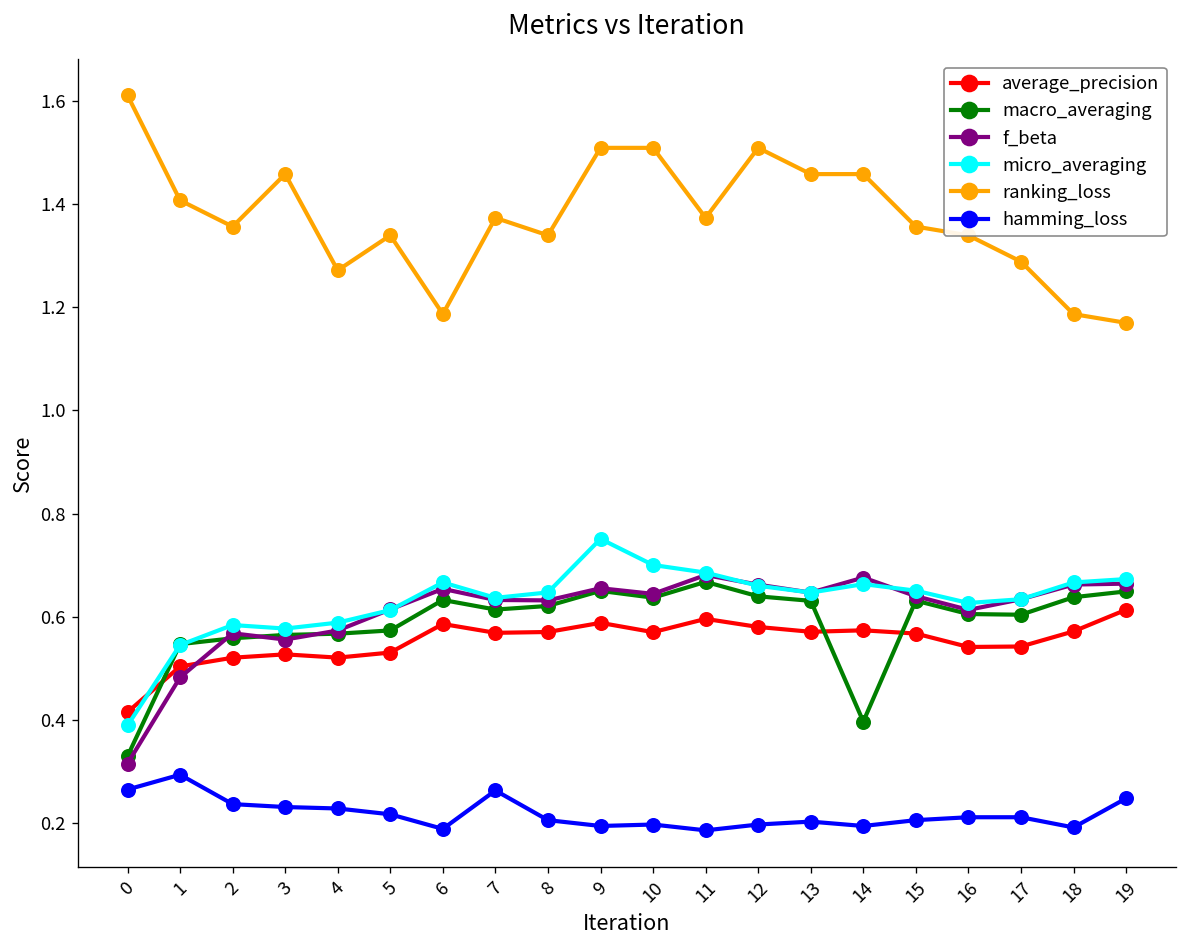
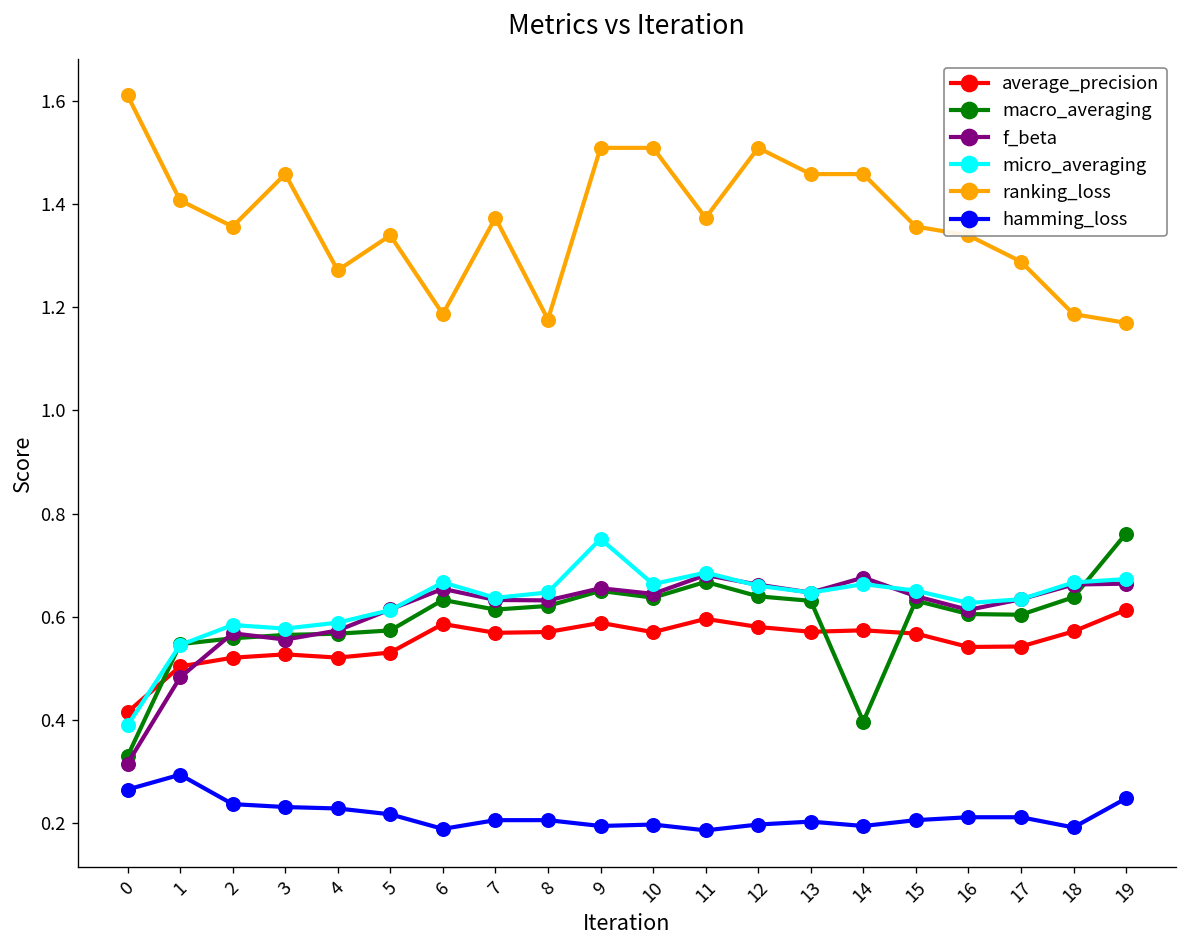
  {
    "average_precision": {
      "0": 0.42,
      "1": 0.50,
      "2": 0.52,
      "3": 0.53,
      "4": 0.52,
      "5": 0.53,
      "6": 0.59,
      "7": 0.57,
      "8": 0.57,
      "9": 0.59,
      "10": 0.57,
      "11": 0.60,
      "12": 0.58,
      "13": 0.57,
      "14": 0.57,
      "15": 0.57,
      "16": 0.54,
      "17": 0.54,
      "18": 0.57,
      "19": 0.61
    },
    "macro_averaging": {
      "0": 0.33,
      "2": 0.56,
      "3": 0.57,
      "4": 0.57,
      "5": 0.57,
      "6": 0.63,
      "7": 0.61,
      "8": 0.62,
      "10": 0.64,
      "11": 0.67,
      "12": 0.64,
      "13": 0.63,
      "14": 0.40,
      "15": 0.63,
      "16": 0.61,
      "17": 0.60,
      "18": 0.64,
-     "19": 0.65
+     "19": 0.76
    },
    "f_beta": {
      "0": 0.32,
      "1": 0.48,
      "2": 0.57,
      "3": 0.56,
      "4": 0.57,
      "6": 0.65,
      "8": 0.63,
      "10": 0.64,
      "14": 0.68,
      "15": 0.64,
      "16": 0.61,
      "19": 0.66
    },
    "micro_averaging": {
      "0": 0.39,
      "2": 0.58,
      "3": 0.58,
      "4": 0.59,
      "6": 0.67,
      "8": 0.65,
      "9": 0.75,
-     "10": 0.70,
+     "10": 0.66,
      "14": 0.66,
      "15": 0.65,
      "16": 0.63,
      "19": 0.67
    },
    "ranking_loss": {
      "0": 1.61,
      "1": 1.41,
      "2": 1.36,
      "3": 1.46,
      "4": 1.27,
      "5": 1.34,
      "6": 1.19,
      "7": 1.37,
-     "8": 1.34,
+     "8": 1.18,
      "9": 1.51,
      "10": 1.51,
      "11": 1.37,
      "12": 1.51,
      "13": 1.46,
      "14": 1.46,
      "15": 1.36,
      "17": 1.29,
      "18": 1.19,
      "19": 1.17
    },
    "hamming_loss": {
      "0": 0.27,
      "1": 0.29,
      "2": 0.24,
      "3": 0.23,
      "4": 0.23,
      "5": 0.22,
      "6": 0.19,
-     "7": 0.26,
+     "7": 0.21,
      "8": 0.21,
      "9": 0.19,
      "10": 0.20,
      "11": 0.19,
      "12": 0.20,
      "13": 0.20,
      "14": 0.19,
      "15": 0.21,
      "16": 0.21,
      "17": 0.21,
      "18": 0.19,
      "19": 0.25
    }
  }
